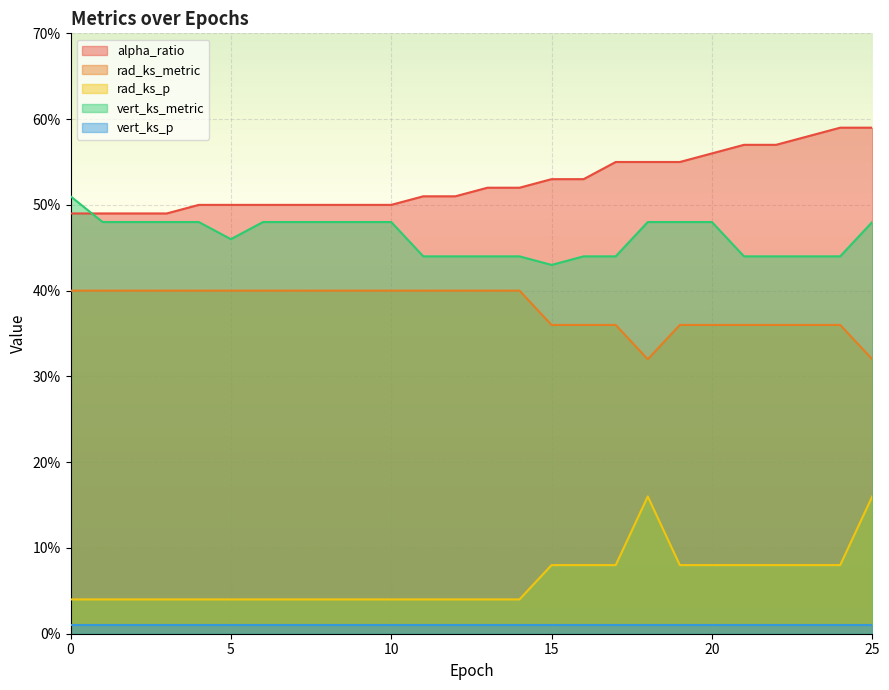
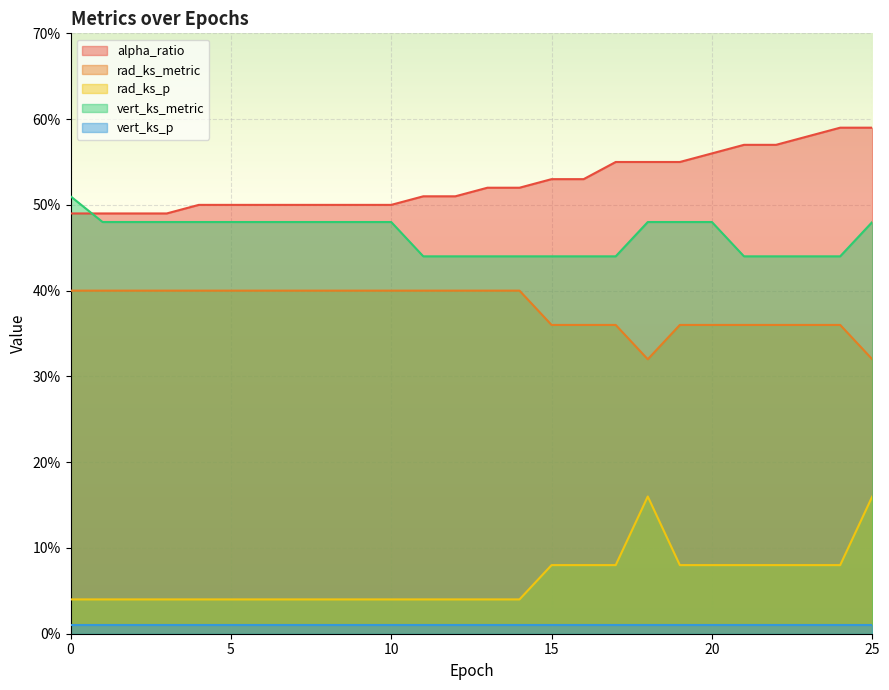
  {
    "vert_ks_metric": {
      "0": "51%",
-     "5": "46%",
+     "5": "48%",
      "10": "48%",
-     "15": "43%",
+     "15": "44%",
      "20": "48%",
      "25": "48%"
    },
    "vert_ks_p": {
      "0": "1%",
      "5": "1%",
      "10": "1%",
      "15": "1%",
      "20": "1%",
      "25": "1%"
    }
  }
